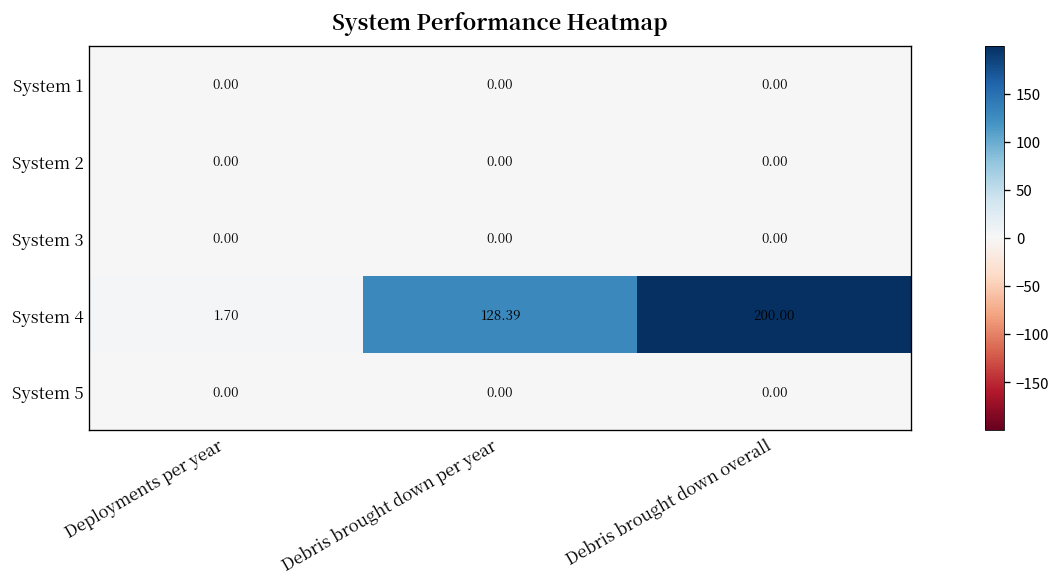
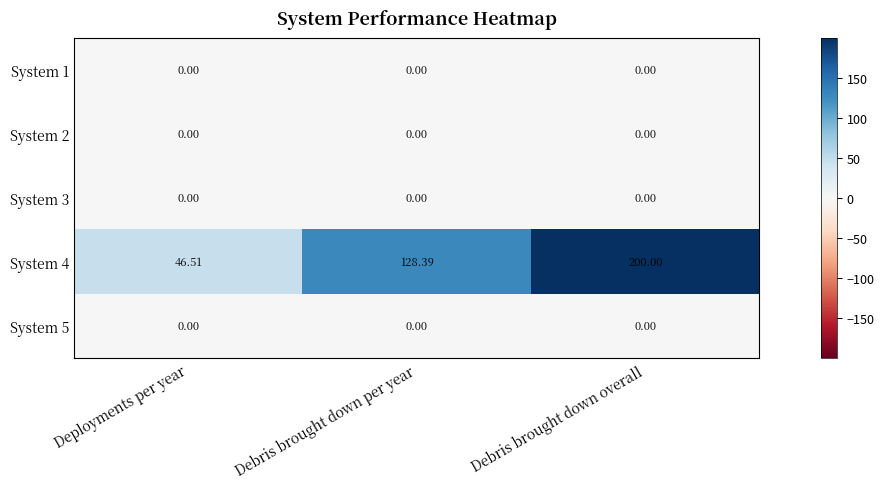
  {
    "System 1": {
      "Deployments per year": 0.00,
      "Debris brought down per year": 0.00,
      "Debris brought down overall": 0.00
    },
    "System 2": {
      "Deployments per year": 0.00,
      "Debris brought down per year": 0.00,
      "Debris brought down overall": 0.00
    },
    "System 3": {
      "Deployments per year": 0.00,
      "Debris brought down per year": 0.00,
      "Debris brought down overall": 0.00
    },
    "System 4": {
-     "Deployments per year": 1.70,
+     "Deployments per year": 46.51,
      "Debris brought down per year": 128.39,
      "Debris brought down overall": 200.00
    },
    "System 5": {
      "Deployments per year": 0.00,
      "Debris brought down per year": 0.00,
      "Debris brought down overall": 0.00
    }
  }
